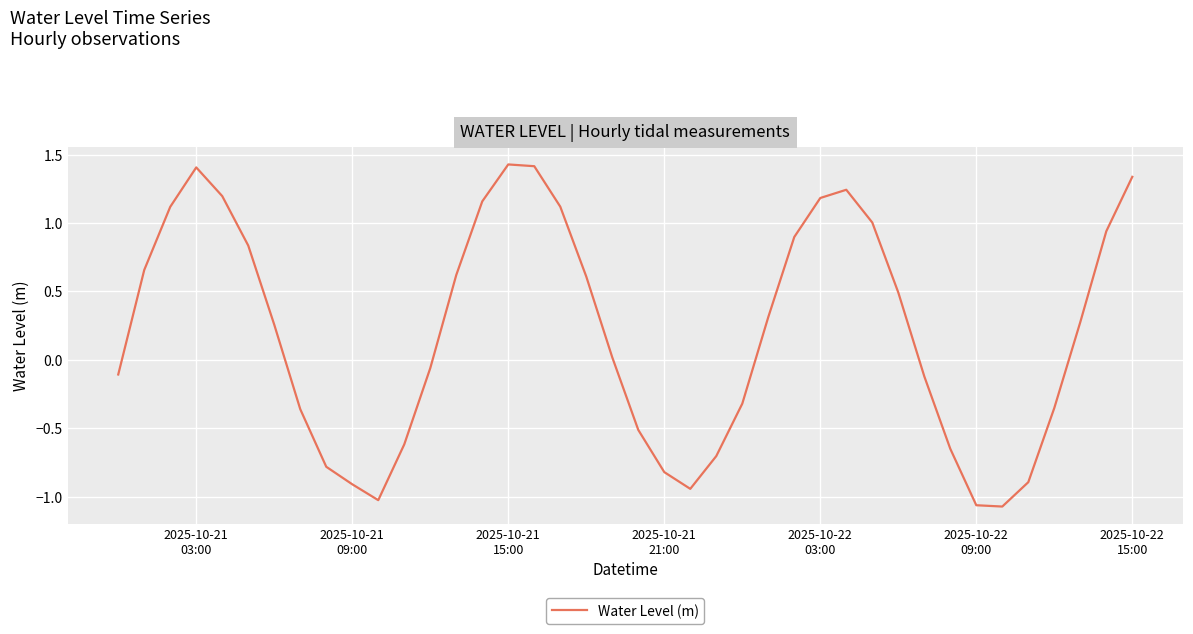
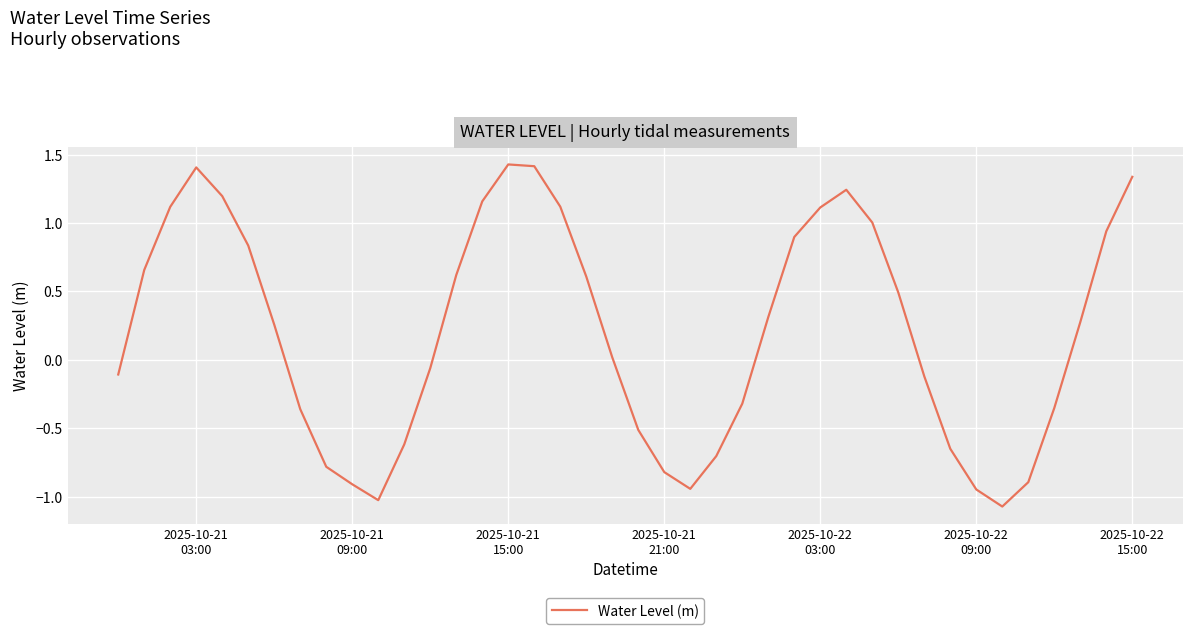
  {
    "2025-10-21 03:00": 1.41,
    "2025-10-21 09:00": -0.91,
    "2025-10-21 15:00": 1.43,
    "2025-10-21 21:00": -0.82,
-   "2025-10-22 03:00": 1.18,
-   "2025-10-22 09:00": -1.06,
+   "2025-10-22 03:00": 1.11,
+   "2025-10-22 09:00": -0.95,
    "2025-10-22 15:00": 1.34
  }
